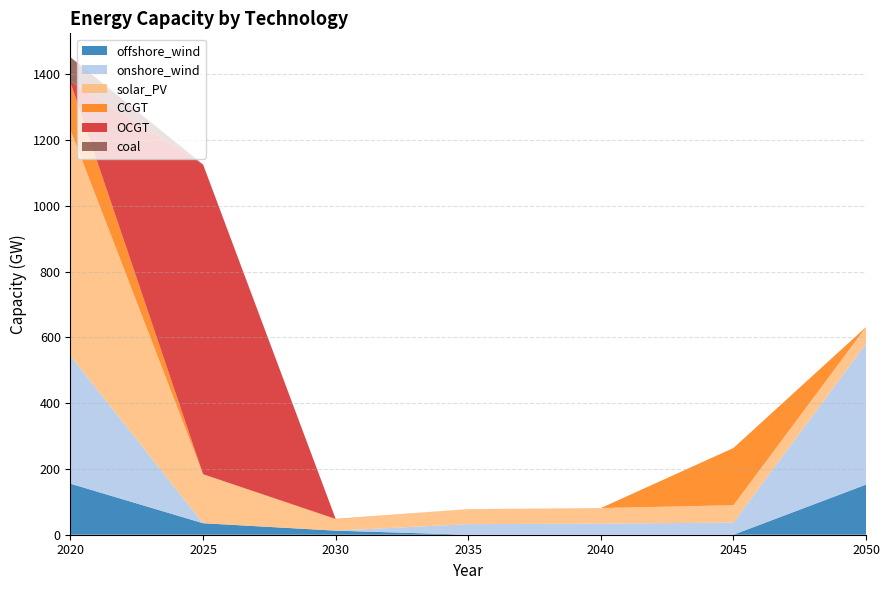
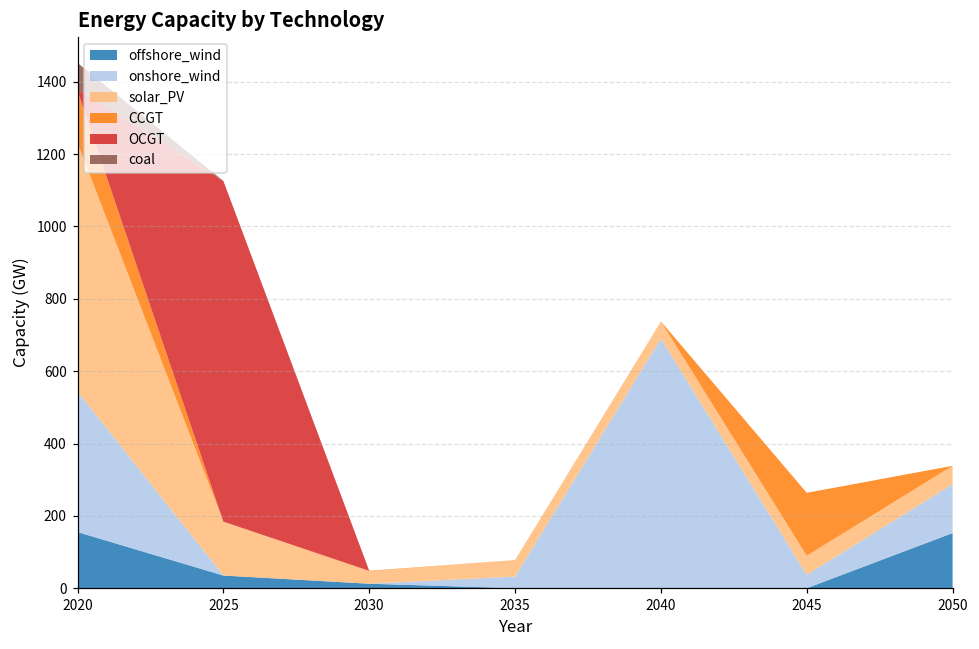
  {
    "offshore_wind": {
      "2020": 160,
      "2035": 0,
      "2040": 0,
      "2045": 0,
      "2050": 150
    },
    "onshore_wind": {
      "2020": 390,
      "2035": 30,
-     "2040": 30,
+     "2040": 690,
      "2045": 40,
-     "2050": 430
+     "2050": 140
    },
    "solar_PV": {
      "2020": 690,
      "2045": 50
    },
    "coal": {
      "2020": 70
    }
  }
